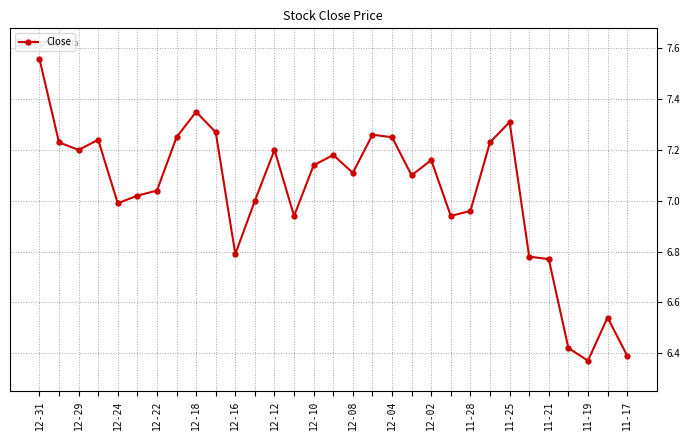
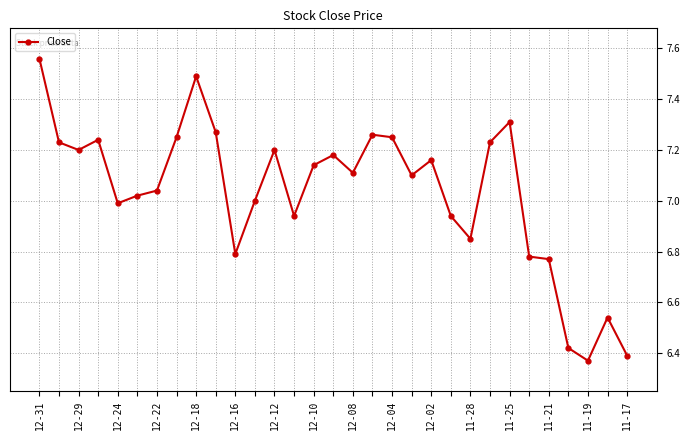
  {
    "12-31": 7.56,
    "12-29": 7.20,
    "12-24": 6.99,
    "12-22": 7.04,
-   "12-18": 7.35,
+   "12-18": 7.49,
    "12-16": 6.79,
    "12-12": 7.20,
    "12-10": 7.14,
    "12-08": 7.11,
    "12-04": 7.25,
    "12-02": 7.16,
-   "11-28": 6.96,
+   "11-28": 6.85,
    "11-25": 7.31,
    "11-21": 6.77,
    "11-19": 6.37,
    "11-17": 6.39
  }
